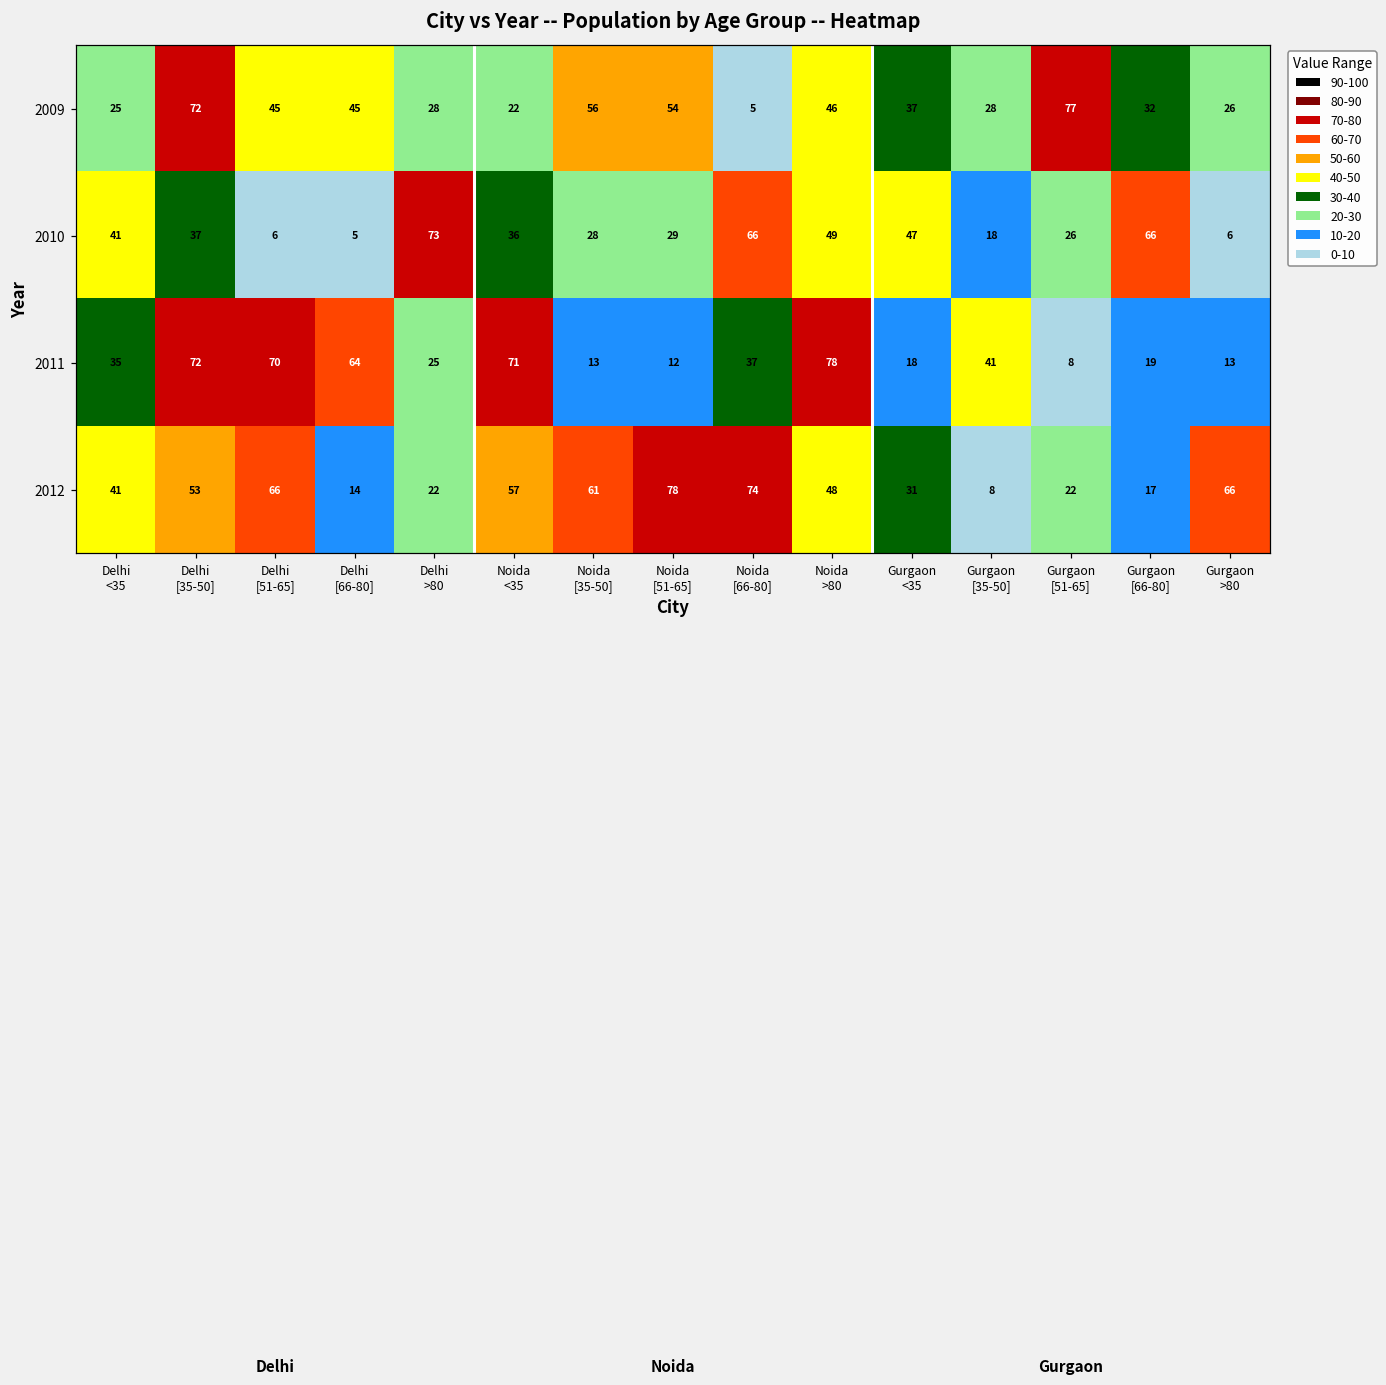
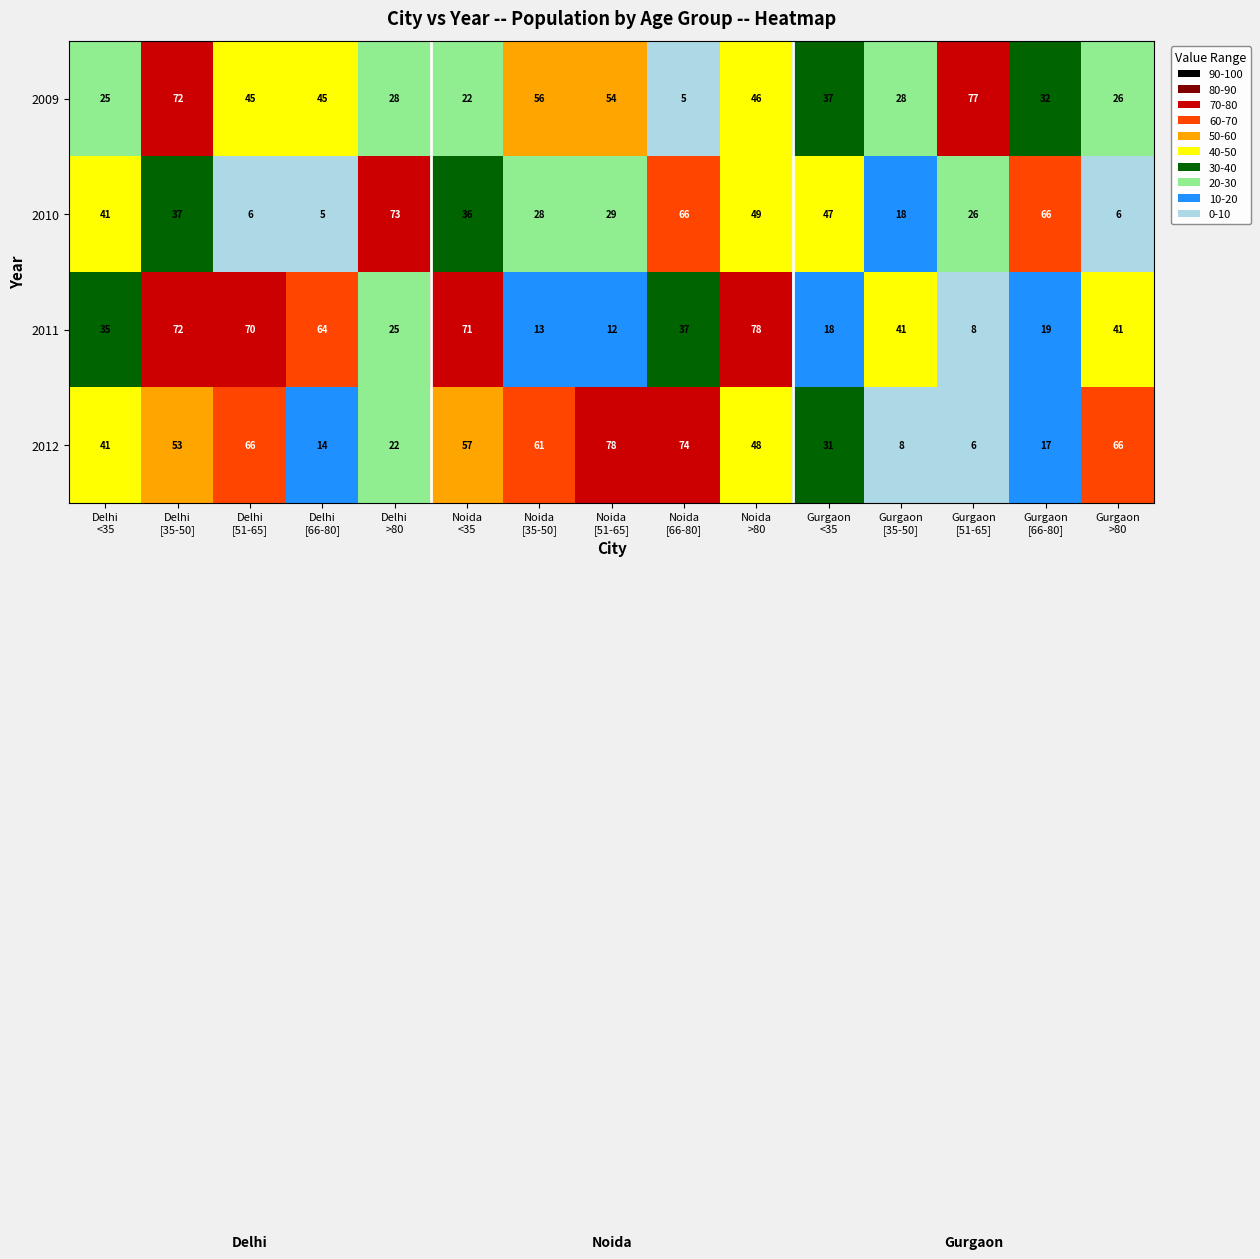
  {
    "2009": {
      "Delhi <35": 25,
      "Delhi [35-50]": 72,
      "Delhi [51-65]": 45,
      "Delhi [66-80]": 45,
      "Delhi >80": 28,
      "Noida <35": 22,
      "Noida [35-50]": 56,
      "Noida [51-65]": 54,
      "Noida [66-80]": 5,
      "Noida >80": 46,
      "Gurgaon <35": 37,
      "Gurgaon [35-50]": 28,
      "Gurgaon [51-65]": 77,
      "Gurgaon [66-80]": 32,
      "Gurgaon >80": 26
    },
    "2010": {
      "Delhi <35": 41,
      "Delhi [35-50]": 37,
      "Delhi [51-65]": 6,
      "Delhi [66-80]": 5,
      "Delhi >80": 73,
      "Noida <35": 36,
      "Noida [35-50]": 28,
      "Noida [51-65]": 29,
      "Noida [66-80]": 66,
      "Noida >80": 49,
      "Gurgaon <35": 47,
      "Gurgaon [35-50]": 18,
      "Gurgaon [51-65]": 26,
      "Gurgaon [66-80]": 66,
      "Gurgaon >80": 6
    },
    "2011": {
      "Delhi <35": 35,
      "Delhi [35-50]": 72,
      "Delhi [51-65]": 70,
      "Delhi [66-80]": 64,
      "Delhi >80": 25,
      "Noida <35": 71,
      "Noida [35-50]": 13,
      "Noida [51-65]": 12,
      "Noida [66-80]": 37,
      "Noida >80": 78,
      "Gurgaon <35": 18,
      "Gurgaon [35-50]": 41,
      "Gurgaon [51-65]": 8,
      "Gurgaon [66-80]": 19,
-     "Gurgaon >80": 13
+     "Gurgaon >80": 41
    },
    "2012": {
      "Delhi <35": 41,
      "Delhi [35-50]": 53,
      "Delhi [51-65]": 66,
      "Delhi [66-80]": 14,
      "Delhi >80": 22,
      "Noida <35": 57,
      "Noida [35-50]": 61,
      "Noida [51-65]": 78,
      "Noida [66-80]": 74,
      "Noida >80": 48,
      "Gurgaon <35": 31,
      "Gurgaon [35-50]": 8,
-     "Gurgaon [51-65]": 22,
+     "Gurgaon [51-65]": 6,
      "Gurgaon [66-80]": 17,
      "Gurgaon >80": 66
    }
  }
